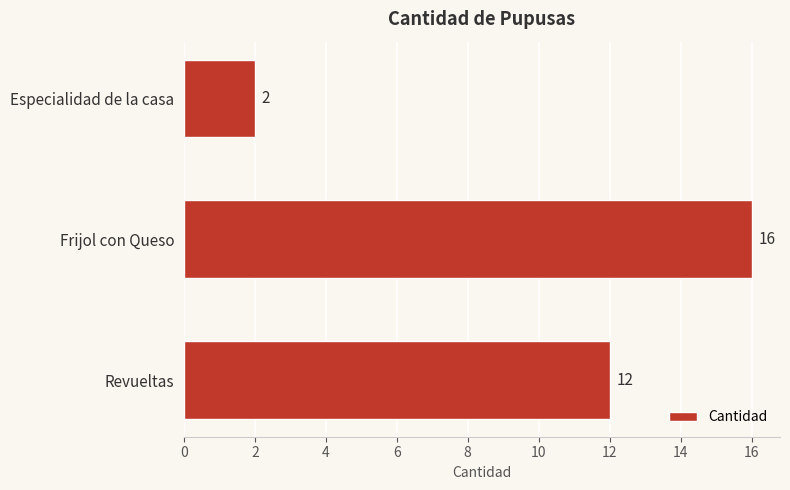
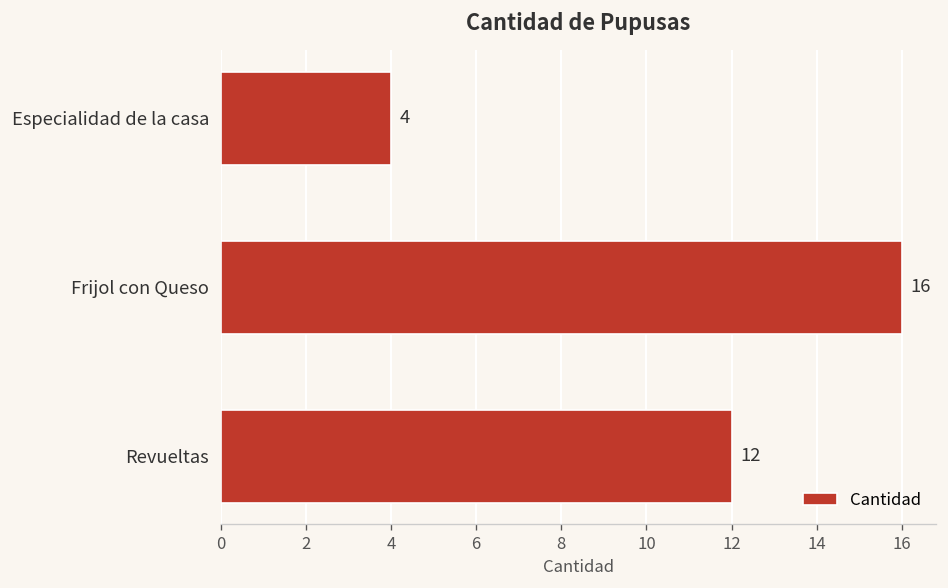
  {
-   "Especialidad de la casa": 2,
+   "Especialidad de la casa": 4,
    "Frijol con Queso": 16,
    "Revueltas": 12
  }
